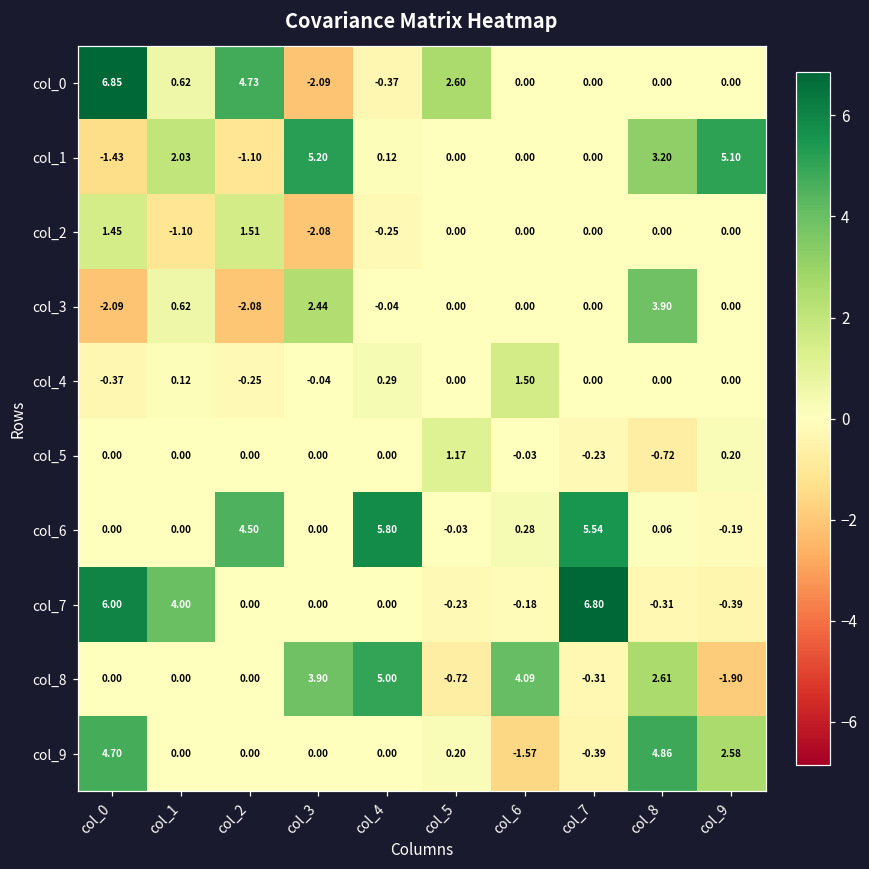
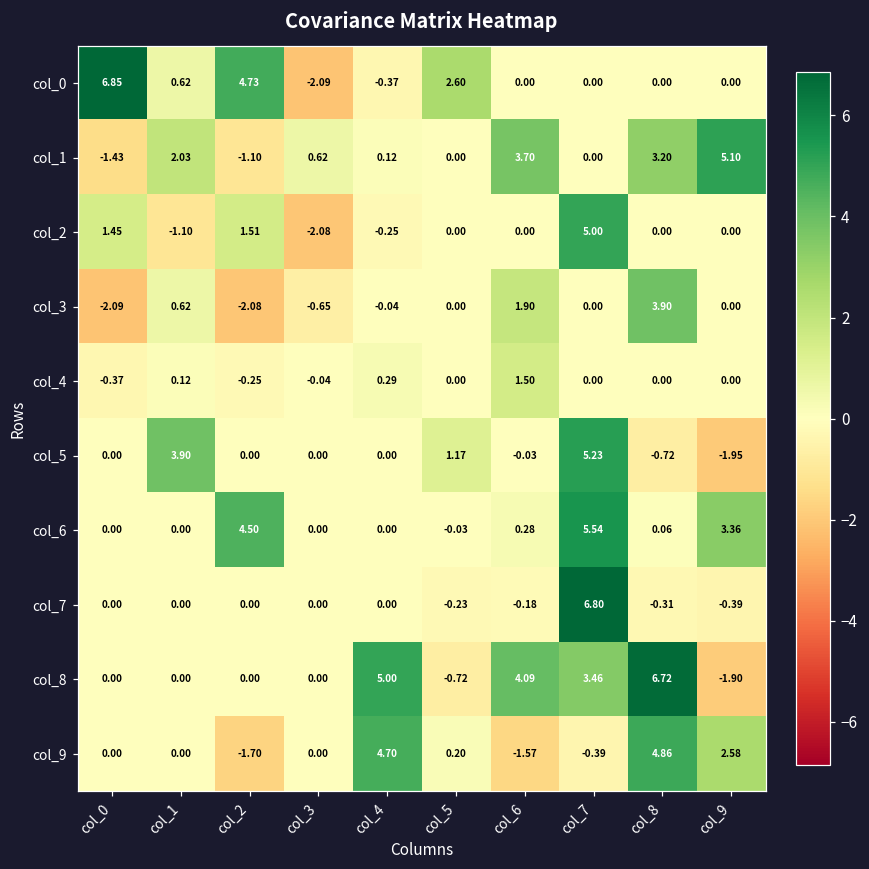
  {
    "col_0": {
      "col_0": 6.85,
      "col_1": 0.62,
      "col_2": 4.73,
      "col_3": -2.09,
      "col_4": -0.37,
      "col_5": 2.60,
      "col_6": 0.00,
      "col_7": 0.00,
      "col_8": 0.00,
      "col_9": 0.00
    },
    "col_1": {
      "col_0": -1.43,
      "col_1": 2.03,
      "col_2": -1.10,
-     "col_3": 5.20,
+     "col_3": 0.62,
      "col_4": 0.12,
      "col_5": 0.00,
-     "col_6": 0.00,
+     "col_6": 3.70,
      "col_7": 0.00,
      "col_8": 3.20,
      "col_9": 5.10
    },
    "col_2": {
      "col_0": 1.45,
      "col_1": -1.10,
      "col_2": 1.51,
      "col_3": -2.08,
      "col_4": -0.25,
      "col_5": 0.00,
      "col_6": 0.00,
-     "col_7": 0.00,
+     "col_7": 5.00,
      "col_8": 0.00,
      "col_9": 0.00
    },
    "col_3": {
      "col_0": -2.09,
      "col_1": 0.62,
      "col_2": -2.08,
-     "col_3": 2.44,
+     "col_3": -0.65,
      "col_4": -0.04,
      "col_5": 0.00,
-     "col_6": 0.00,
+     "col_6": 1.90,
      "col_7": 0.00,
      "col_8": 3.90,
      "col_9": 0.00
    },
    "col_4": {
      "col_0": -0.37,
      "col_1": 0.12,
      "col_2": -0.25,
      "col_3": -0.04,
      "col_4": 0.29,
      "col_5": 0.00,
      "col_6": 1.50,
      "col_7": 0.00,
      "col_8": 0.00,
      "col_9": 0.00
    },
    "col_5": {
      "col_0": 0.00,
-     "col_1": 0.00,
+     "col_1": 3.90,
      "col_2": 0.00,
      "col_3": 0.00,
      "col_4": 0.00,
      "col_5": 1.17,
      "col_6": -0.03,
-     "col_7": -0.23,
+     "col_7": 5.23,
      "col_8": -0.72,
-     "col_9": 0.20
+     "col_9": -1.95
    },
    "col_6": {
      "col_0": 0.00,
      "col_1": 0.00,
      "col_2": 4.50,
      "col_3": 0.00,
-     "col_4": 5.80,
+     "col_4": 0.00,
      "col_5": -0.03,
      "col_6": 0.28,
      "col_7": 5.54,
      "col_8": 0.06,
-     "col_9": -0.19
+     "col_9": 3.36
    },
    "col_7": {
-     "col_0": 6.00,
-     "col_1": 4.00,
+     "col_0": 0.00,
+     "col_1": 0.00,
      "col_2": 0.00,
      "col_3": 0.00,
      "col_4": 0.00,
      "col_5": -0.23,
      "col_6": -0.18,
      "col_7": 6.80,
      "col_8": -0.31,
      "col_9": -0.39
    },
    "col_8": {
      "col_0": 0.00,
      "col_1": 0.00,
      "col_2": 0.00,
-     "col_3": 3.90,
+     "col_3": 0.00,
      "col_4": 5.00,
      "col_5": -0.72,
      "col_6": 4.09,
-     "col_7": -0.31,
-     "col_8": 2.61,
+     "col_7": 3.46,
+     "col_8": 6.72,
      "col_9": -1.90
    },
    "col_9": {
-     "col_0": 4.70,
+     "col_0": 0.00,
      "col_1": 0.00,
-     "col_2": 0.00,
+     "col_2": -1.70,
      "col_3": 0.00,
-     "col_4": 0.00,
+     "col_4": 4.70,
      "col_5": 0.20,
      "col_6": -1.57,
      "col_7": -0.39,
      "col_8": 4.86,
      "col_9": 2.58
    }
  }
